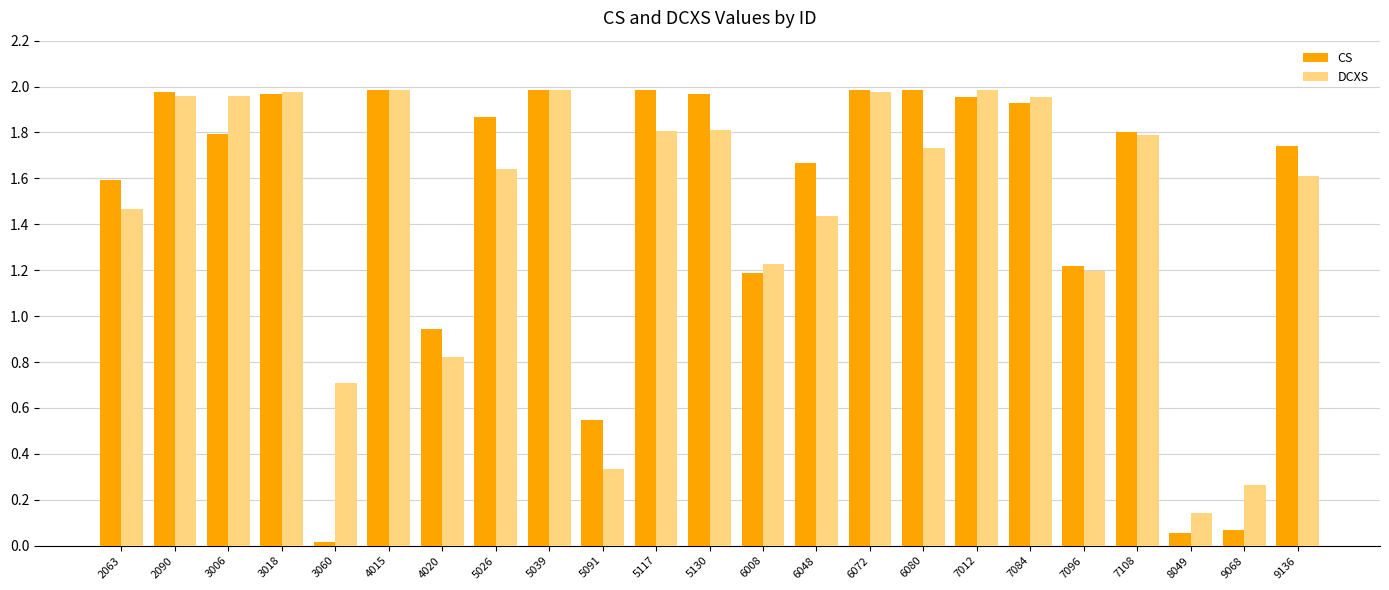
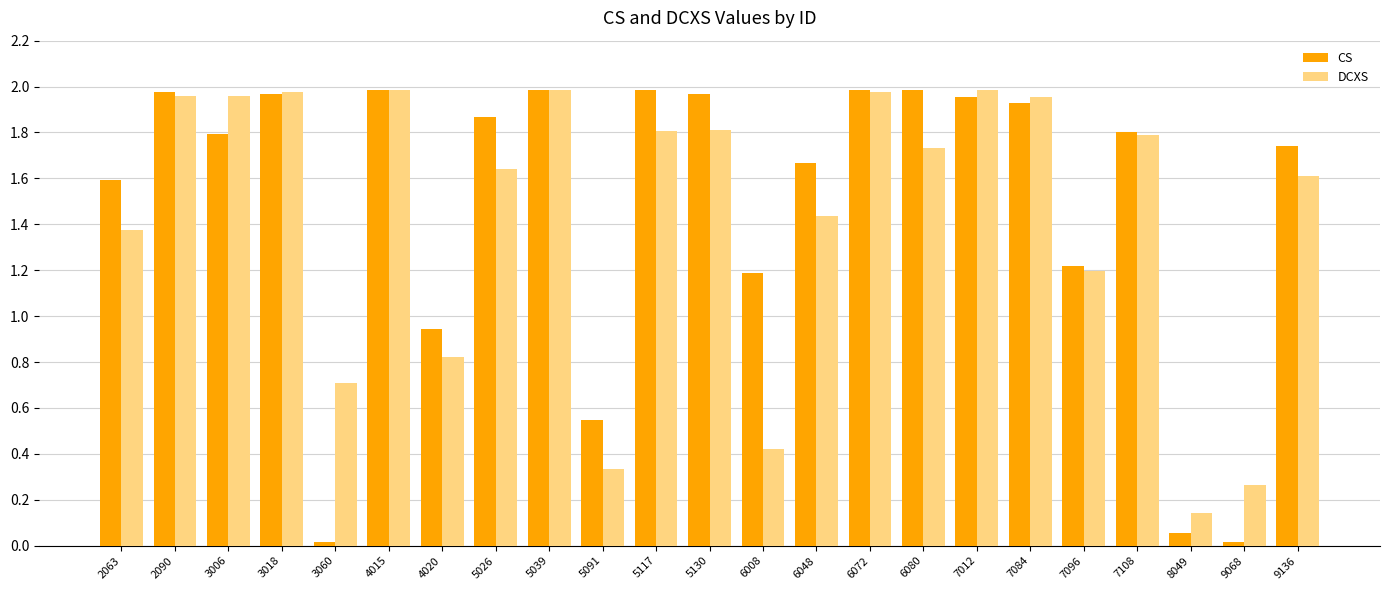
  {
    "CS": {
      "2063": 1.59,
      "2090": 1.98,
      "3006": 1.79,
      "3018": 1.97,
      "3060": 0.02,
      "4015": 1.98,
      "4020": 0.95,
      "5026": 1.87,
      "5039": 1.98,
      "5091": 0.55,
      "5117": 1.98,
      "5130": 1.97,
      "6008": 1.19,
      "6048": 1.67,
      "6072": 1.98,
      "6080": 1.98,
      "7012": 1.95,
      "7084": 1.93,
      "7096": 1.22,
      "7108": 1.80,
      "8049": 0.06,
-     "9068": 0.07,
+     "9068": 0.02,
      "9136": 1.74
    },
    "DCXS": {
-     "2063": 1.47,
+     "2063": 1.38,
      "2090": 1.96,
      "3006": 1.96,
      "3018": 1.98,
      "3060": 0.71,
      "4015": 1.98,
      "4020": 0.82,
      "5026": 1.64,
      "5039": 1.98,
      "5091": 0.34,
      "5117": 1.80,
      "5130": 1.81,
-     "6008": 1.23,
+     "6008": 0.42,
      "6048": 1.44,
      "6072": 1.98,
      "6080": 1.73,
      "7012": 1.98,
      "7084": 1.95,
      "7096": 1.20,
      "7108": 1.79,
      "8049": 0.14,
      "9068": 0.27,
      "9136": 1.61
    }
  }
